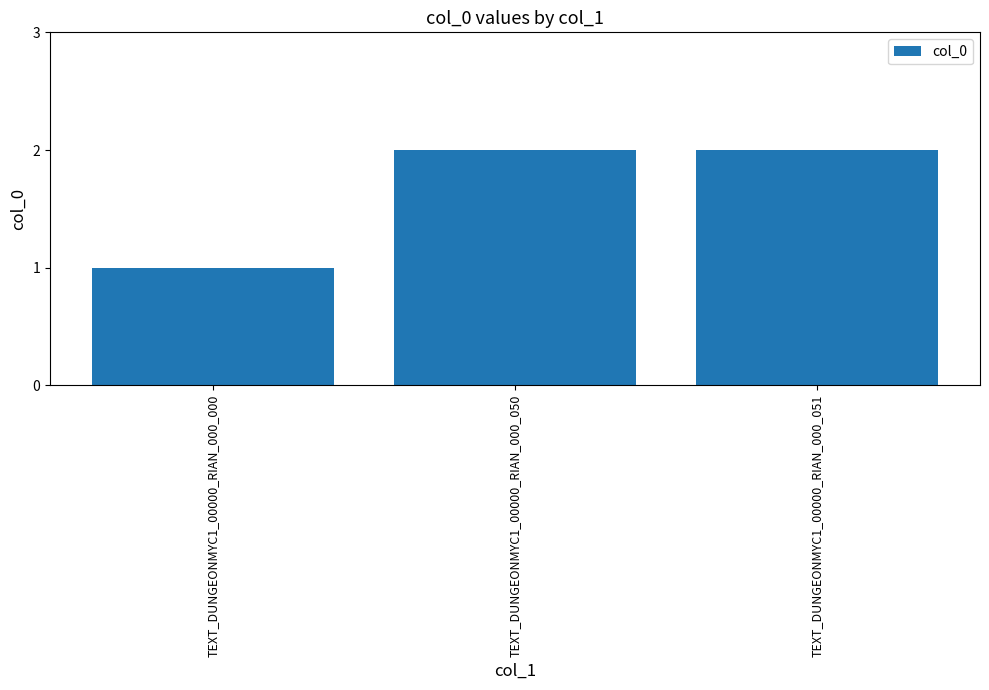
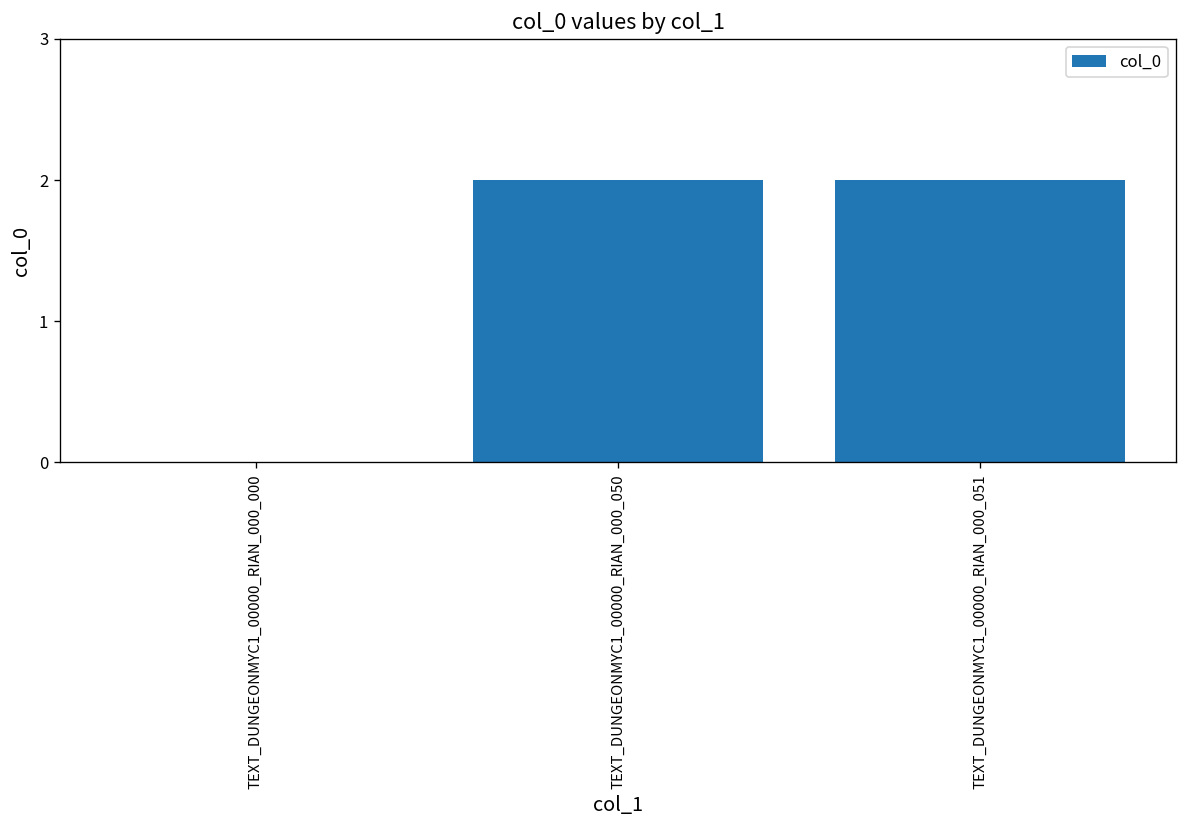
  {
-   "TEXT_DUNGEONMYC1_00000_RIAN_000_000": 1,
+   "TEXT_DUNGEONMYC1_00000_RIAN_000_000": 0,
    "TEXT_DUNGEONMYC1_00000_RIAN_000_050": 2,
    "TEXT_DUNGEONMYC1_00000_RIAN_000_051": 2
  }
